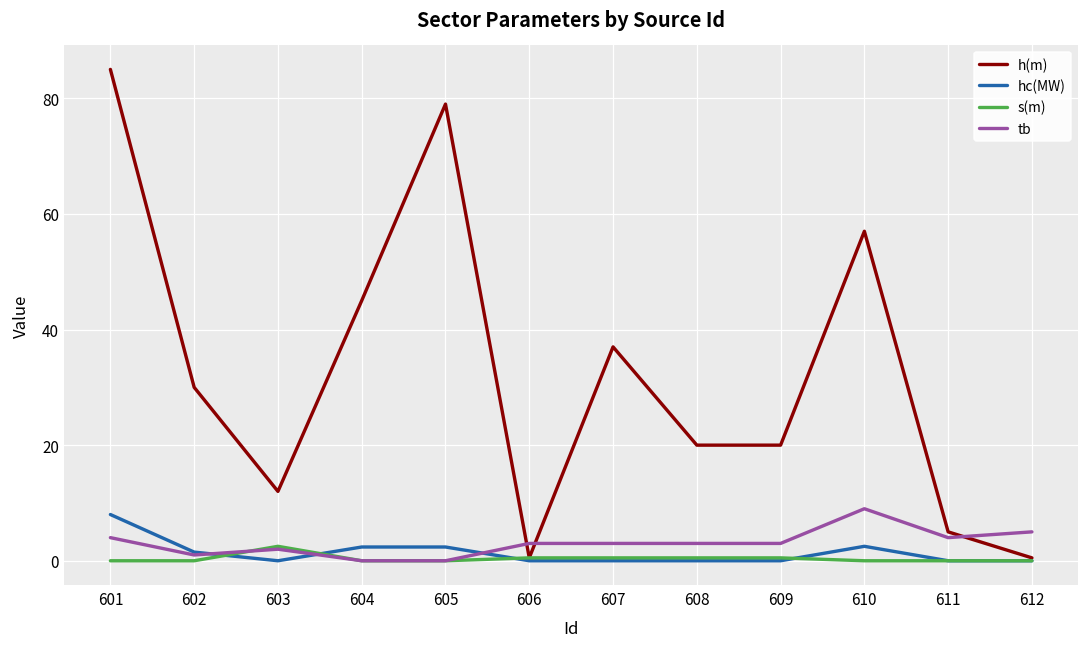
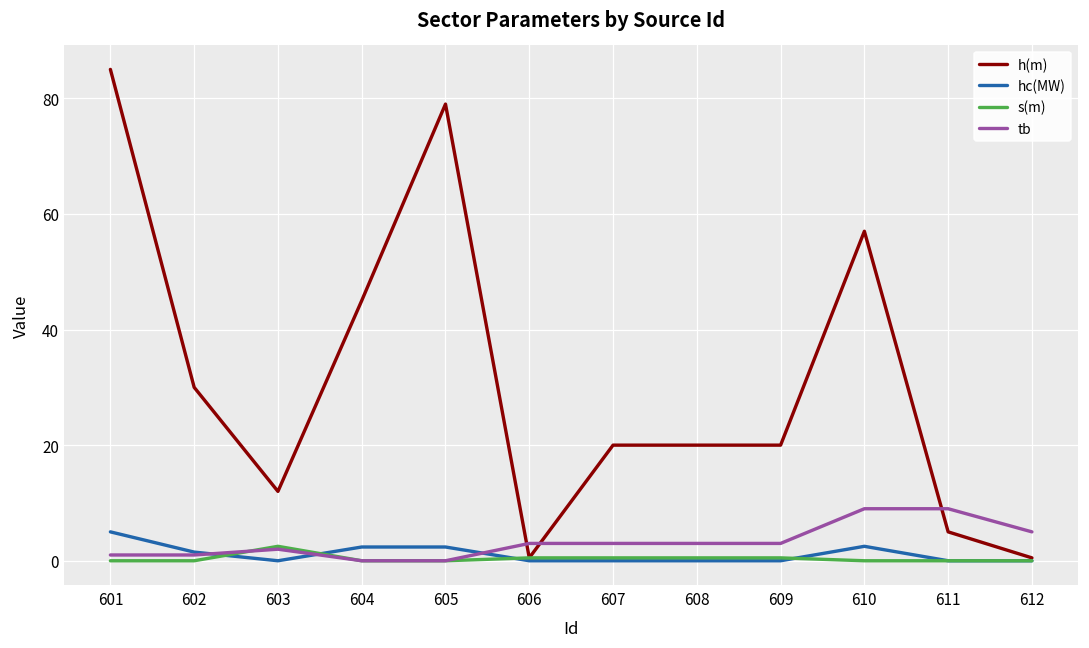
  {
    "h(m)": {
      "601": 85,
      "602": 30,
      "603": 12,
      "604": 45,
      "605": 79,
-     "607": 37,
+     "607": 20,
      "608": 20,
      "609": 20,
      "610": 57,
      "611": 5,
      "612": 1
    },
    "hc(MW)": {
-     "601": 8,
+     "601": 5,
      "602": 2,
      "603": 0,
      "604": 2,
      "605": 2,
      "606": 0,
      "607": 0,
      "608": 0,
      "609": 0,
      "610": 3
    },
    "s(m)": {
      "601": 0,
      "602": 0,
      "603": 3,
      "607": 1,
      "608": 1,
      "609": 1,
      "610": 0
    },
    "tb": {
-     "601": 4,
+     "601": 1,
      "602": 1,
      "603": 2,
      "606": 3,
      "607": 3,
      "608": 3,
      "609": 3,
      "610": 9,
-     "611": 4,
+     "611": 9,
      "612": 5
    }
  }
